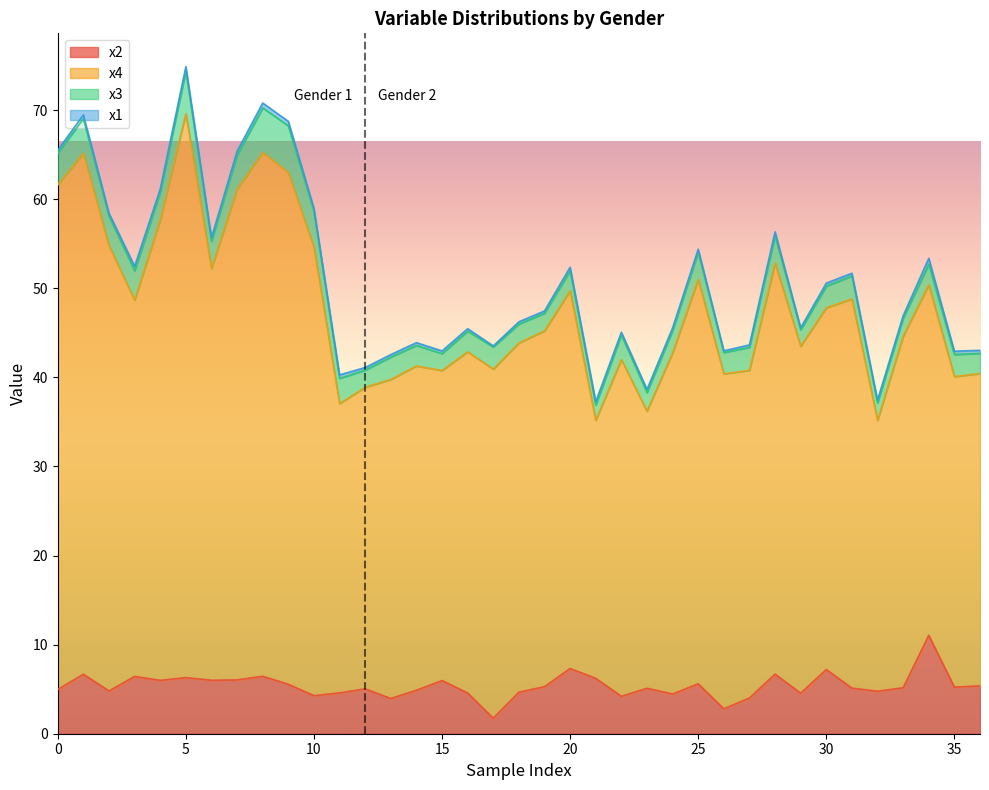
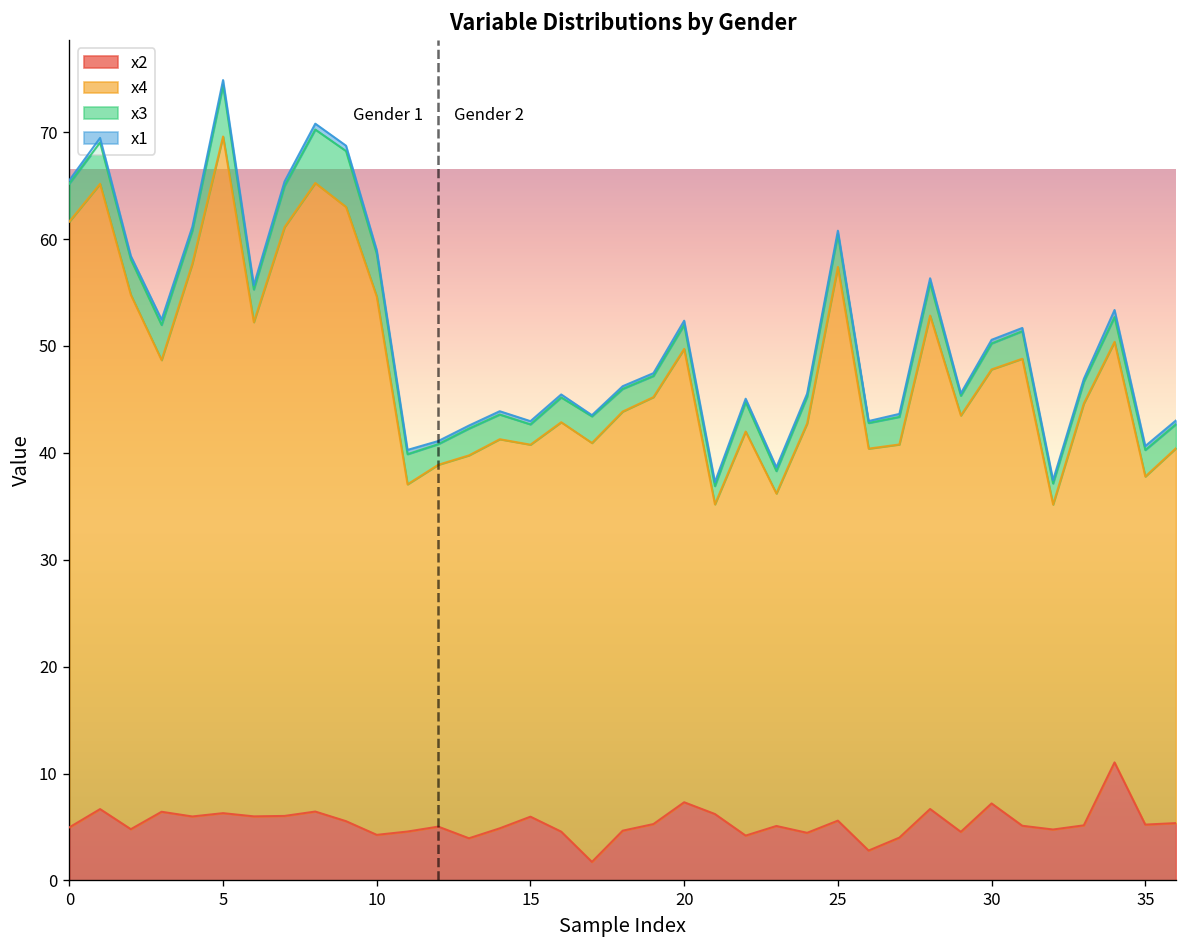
  {
    "x2": {
      "0": 5,
      "5": 6,
      "10": 4,
      "15": 6,
      "20": 7,
      "25": 6,
      "30": 7,
      "35": 5
    },
    "x4": {
      "0": 57,
      "5": 63,
      "10": 50,
      "15": 35,
      "20": 42,
-     "25": 45,
+     "25": 52,
      "30": 41,
-     "35": 35
+     "35": 33
    },
    "x3": {
      "0": 4,
      "5": 5,
      "10": 4,
      "15": 2,
      "20": 2,
      "25": 3,
      "30": 2,
      "35": 2
    },
    "x1": {
      "0": 0,
      "5": 0,
      "10": 0,
      "15": 0,
      "20": 0,
      "25": 0,
      "30": 0,
      "35": 0
    }
  }
